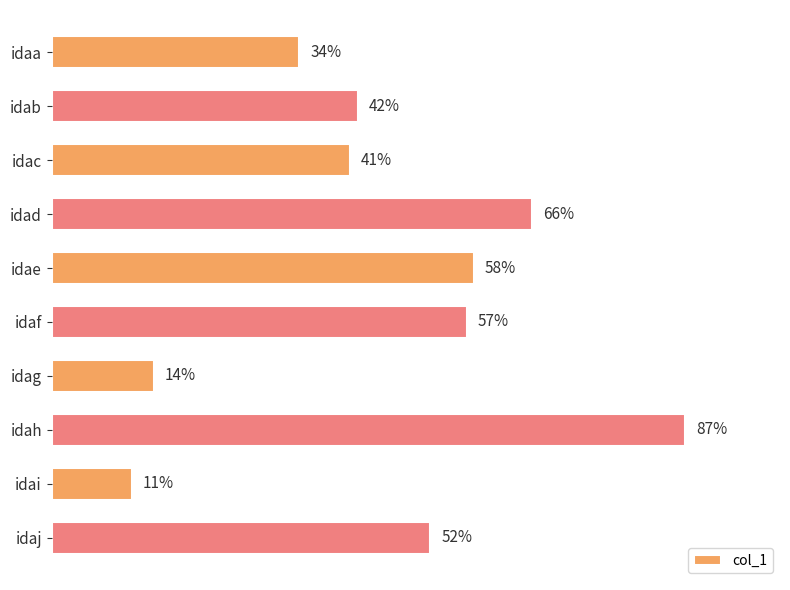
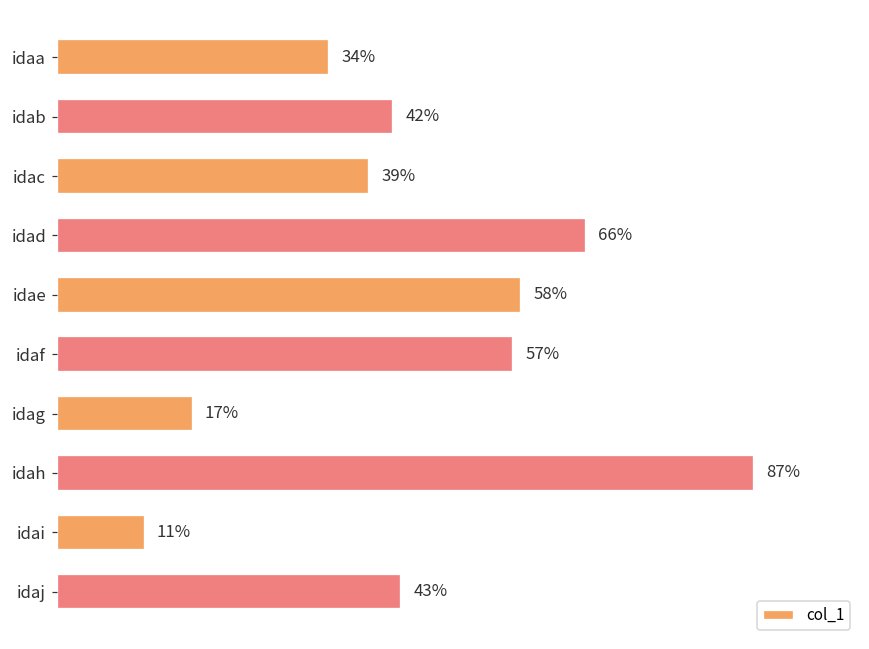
  {
    "idaa": "34%",
    "idab": "42%",
-   "idac": "41%",
+   "idac": "39%",
    "idad": "66%",
    "idae": "58%",
    "idaf": "57%",
-   "idag": "14%",
+   "idag": "17%",
    "idah": "87%",
    "idai": "11%",
-   "idaj": "52%"
+   "idaj": "43%"
  }
